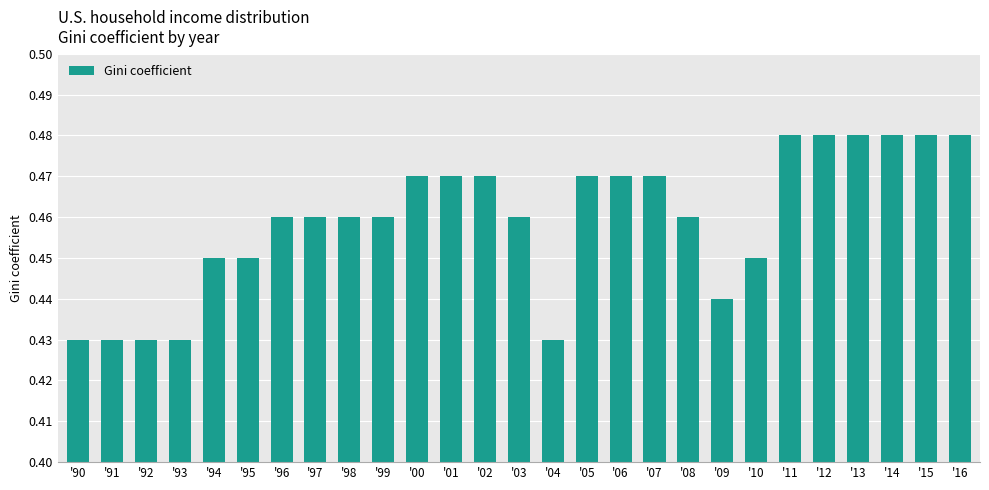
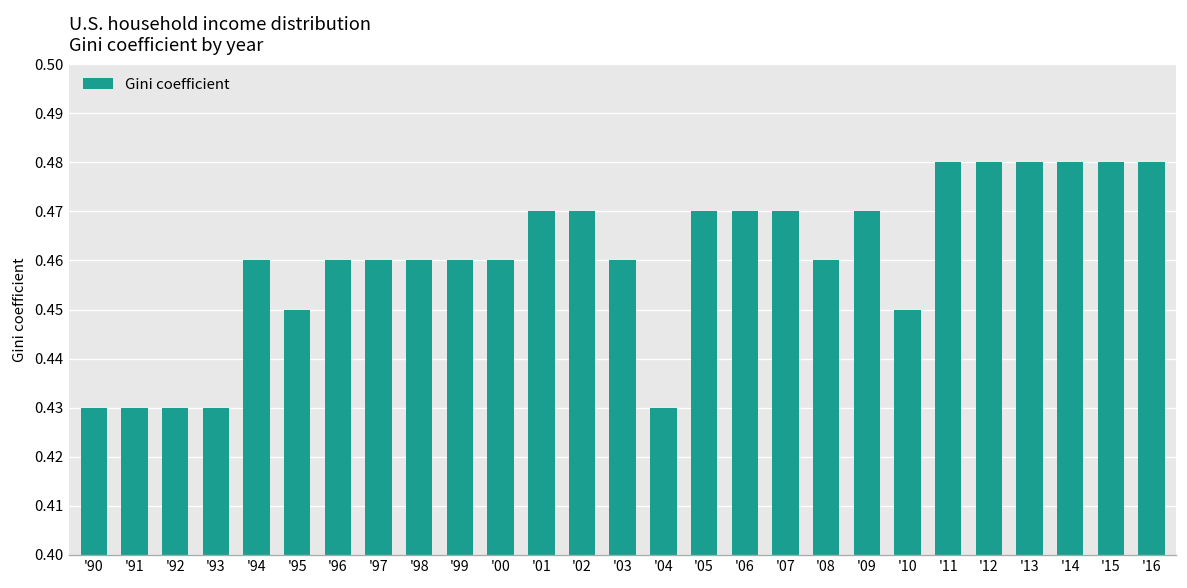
  {
    "'90": 0.43,
    "'91": 0.43,
    "'92": 0.43,
    "'93": 0.43,
-   "'94": 0.45,
+   "'94": 0.46,
    "'95": 0.45,
    "'96": 0.46,
    "'97": 0.46,
    "'98": 0.46,
    "'99": 0.46,
-   "'00": 0.47,
+   "'00": 0.46,
    "'01": 0.47,
    "'02": 0.47,
    "'03": 0.46,
    "'04": 0.43,
    "'05": 0.47,
    "'06": 0.47,
    "'07": 0.47,
    "'08": 0.46,
-   "'09": 0.44,
+   "'09": 0.47,
    "'10": 0.45,
    "'11": 0.48,
    "'12": 0.48,
    "'13": 0.48,
    "'14": 0.48,
    "'15": 0.48,
    "'16": 0.48
  }
